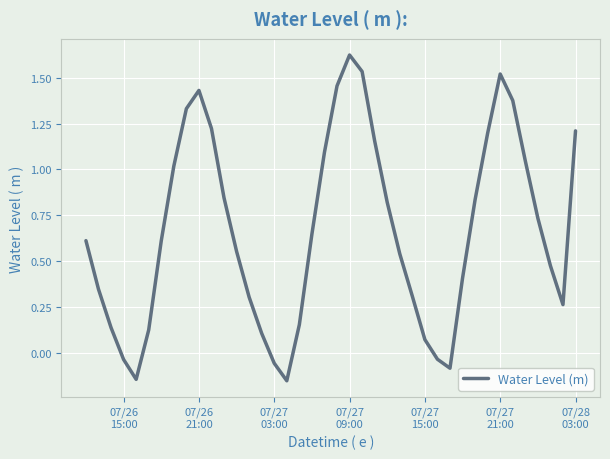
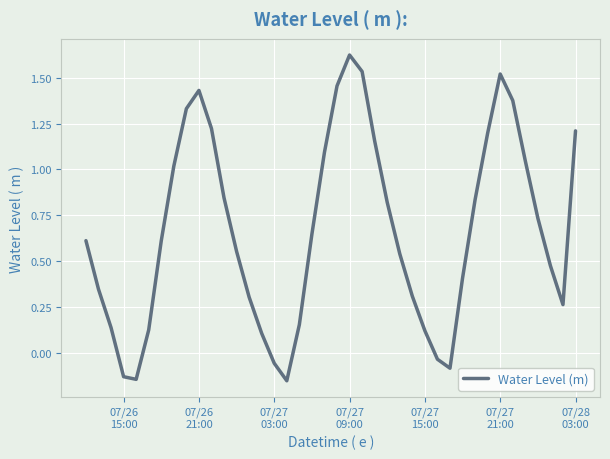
  {
-   "07/26 15:00": -0.04,
+   "07/26 15:00": -0.13,
    "07/26 21:00": 1.43,
    "07/27 03:00": -0.06,
    "07/27 09:00": 1.62,
-   "07/27 15:00": 0.07,
+   "07/27 15:00": 0.12,
    "07/27 21:00": 1.52,
    "07/28 03:00": 1.21
  }
